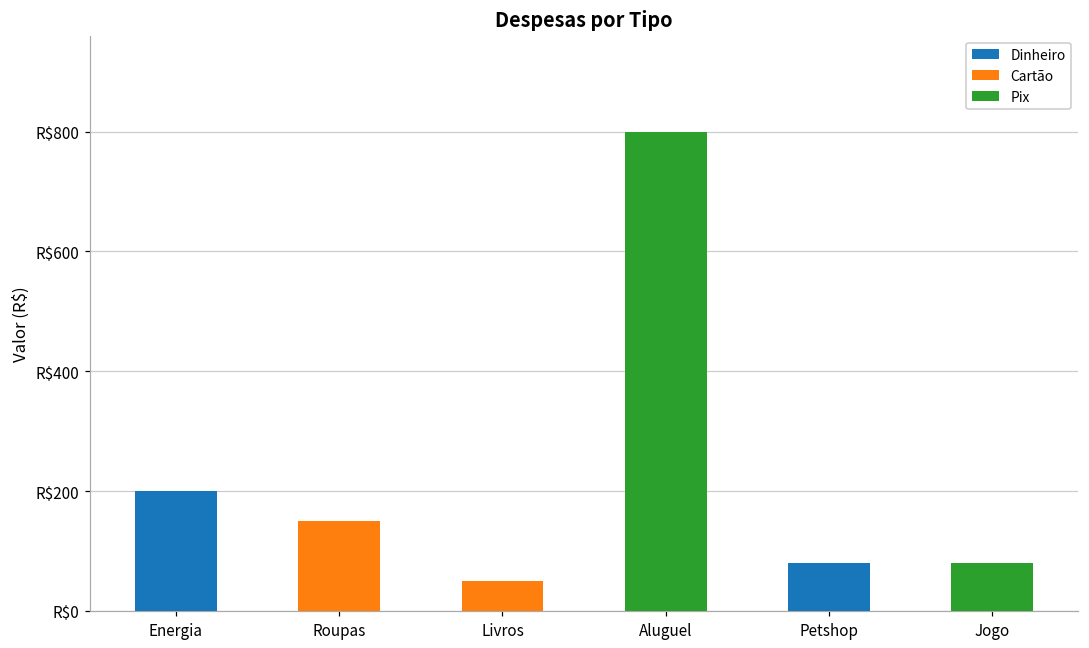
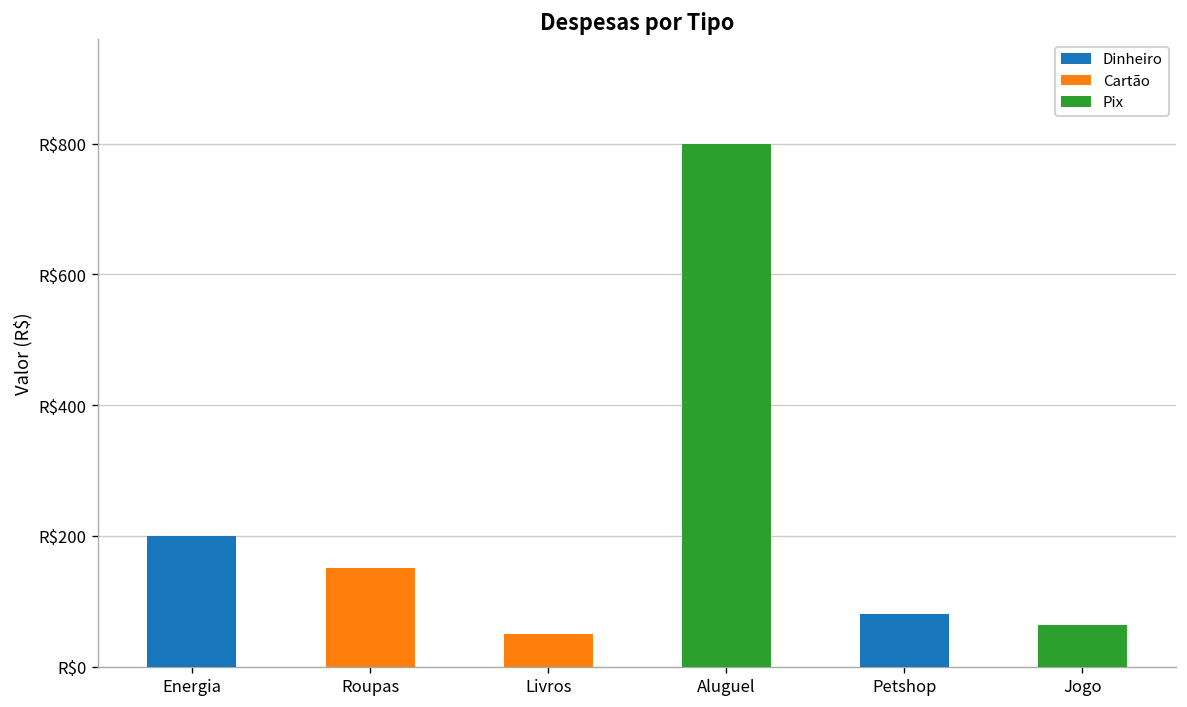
  {
    "Dinheiro": {
      "Energia": "R$200",
      "Roupas": "R$0",
      "Livros": "R$0",
      "Aluguel": "R$0",
      "Petshop": "R$80",
      "Jogo": "R$0"
    },
    "Pix": {
-     "Jogo": "R$80"
+     "Jogo": "R$60"
    }
  }
